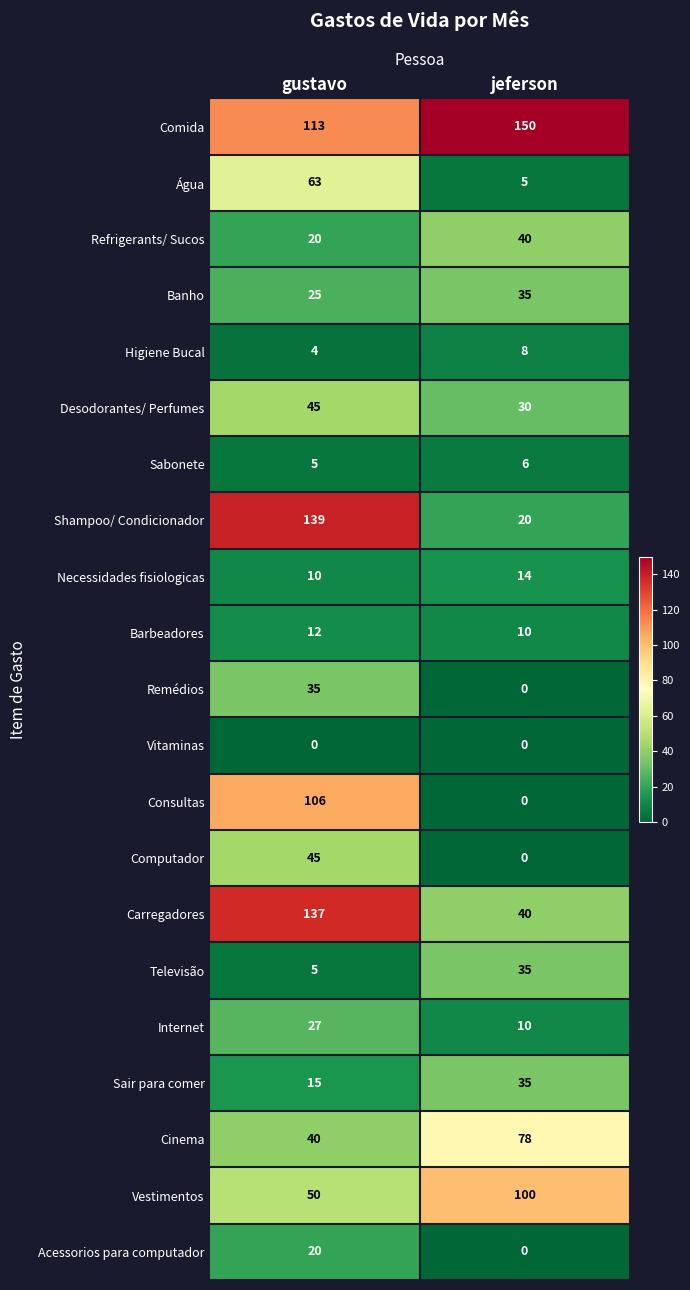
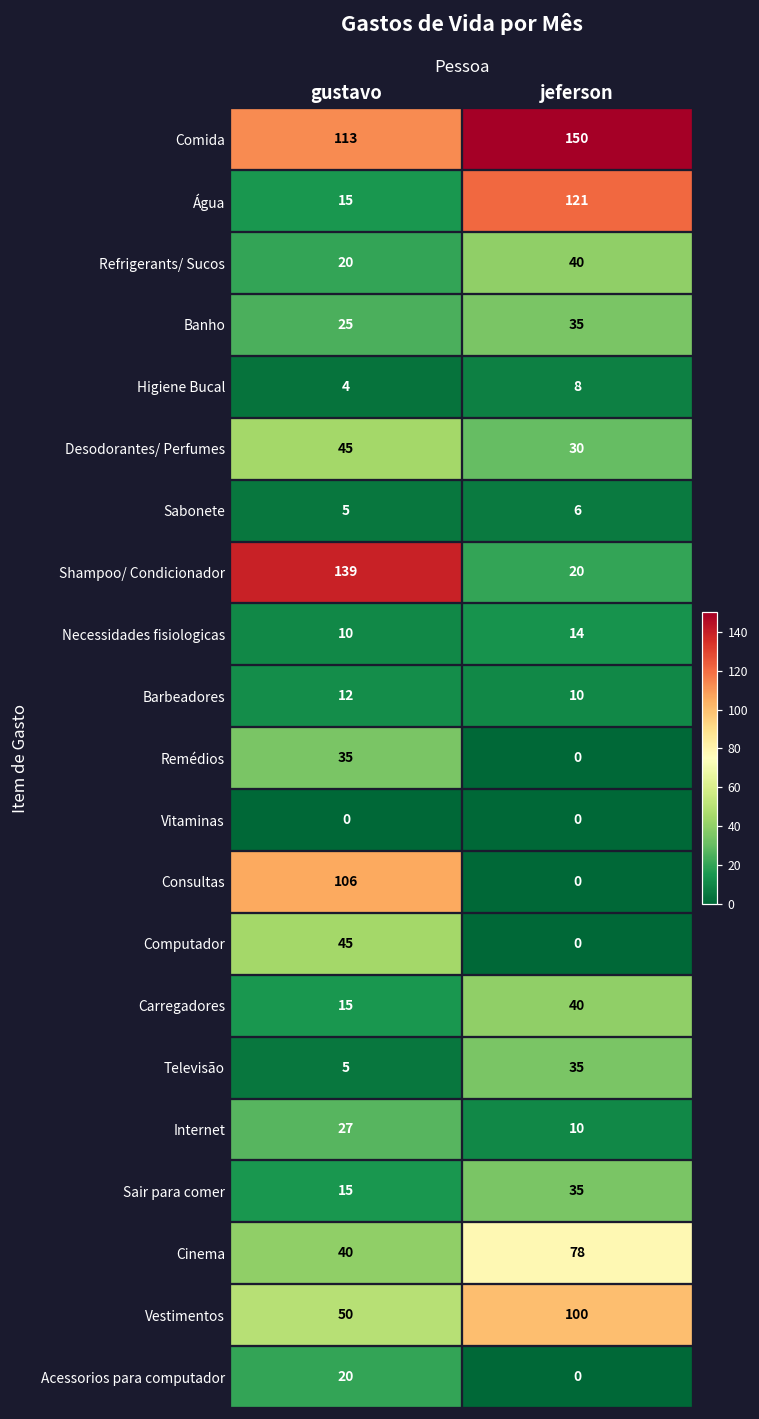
  {
    "Comida": {
      "gustavo": 113,
      "jeferson": 150
    },
    "Água": {
-     "gustavo": 63,
-     "jeferson": 5
+     "gustavo": 15,
+     "jeferson": 121
    },
    "Refrigerants/ Sucos": {
      "gustavo": 20,
      "jeferson": 40
    },
    "Banho": {
      "gustavo": 25,
      "jeferson": 35
    },
    "Higiene Bucal": {
      "gustavo": 4,
      "jeferson": 8
    },
    "Desodorantes/ Perfumes": {
      "gustavo": 45,
      "jeferson": 30
    },
    "Sabonete": {
      "gustavo": 5,
      "jeferson": 6
    },
    "Shampoo/ Condicionador": {
      "gustavo": 139,
      "jeferson": 20
    },
    "Necessidades fisiologicas": {
      "gustavo": 10,
      "jeferson": 14
    },
    "Barbeadores": {
      "gustavo": 12,
      "jeferson": 10
    },
    "Remédios": {
      "gustavo": 35,
      "jeferson": 0
    },
    "Vitaminas": {
      "gustavo": 0,
      "jeferson": 0
    },
    "Consultas": {
      "gustavo": 106,
      "jeferson": 0
    },
    "Computador": {
      "gustavo": 45,
      "jeferson": 0
    },
    "Carregadores": {
-     "gustavo": 137,
+     "gustavo": 15,
      "jeferson": 40
    },
    "Televisão": {
      "gustavo": 5,
      "jeferson": 35
    },
    "Internet": {
      "gustavo": 27,
      "jeferson": 10
    },
    "Sair para comer": {
      "gustavo": 15,
      "jeferson": 35
    },
    "Cinema": {
      "gustavo": 40,
      "jeferson": 78
    },
    "Vestimentos": {
      "gustavo": 50,
      "jeferson": 100
    },
    "Acessorios para computador": {
      "gustavo": 20,
      "jeferson": 0
    }
  }
